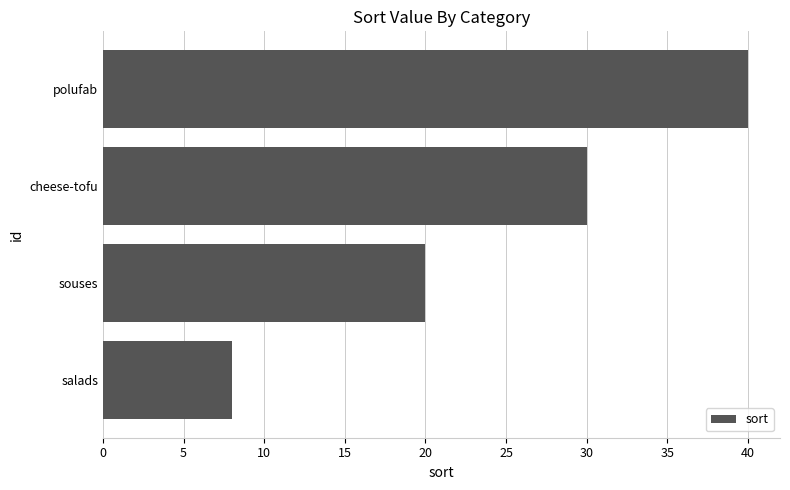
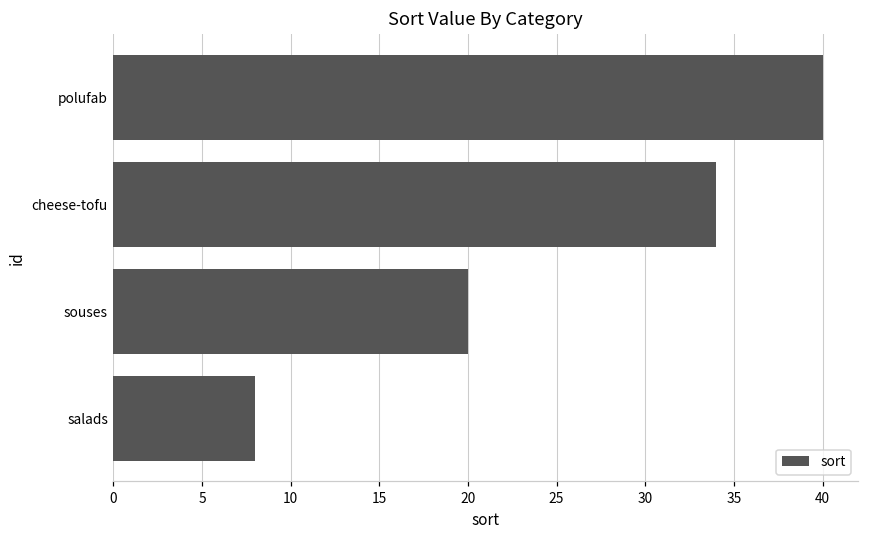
  {
    "polufab": 40,
-   "cheese-tofu": 30,
+   "cheese-tofu": 34,
    "souses": 20,
    "salads": 8
  }
